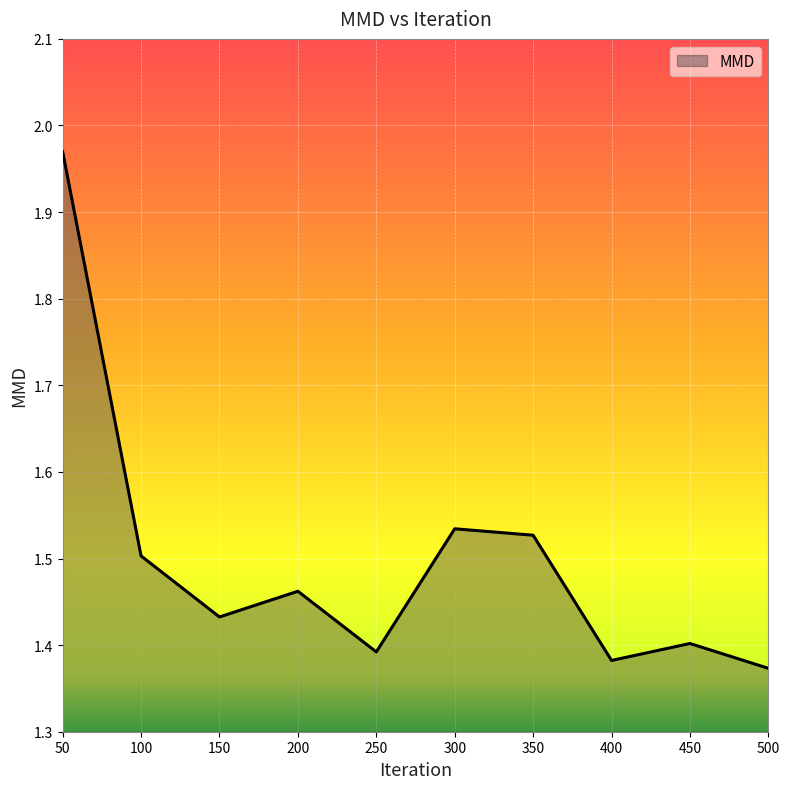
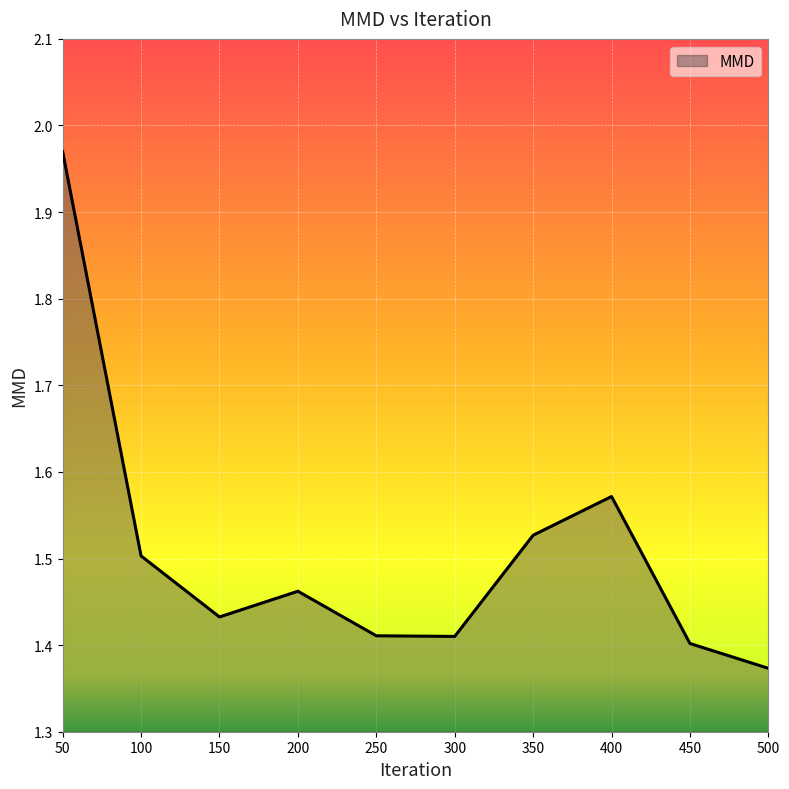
  {
    "50": 1.97,
    "100": 1.50,
    "150": 1.43,
    "200": 1.46,
-   "250": 1.39,
-   "300": 1.53,
+   "250": 1.41,
+   "300": 1.41,
    "350": 1.53,
-   "400": 1.38,
+   "400": 1.57,
    "450": 1.40,
    "500": 1.37
  }
